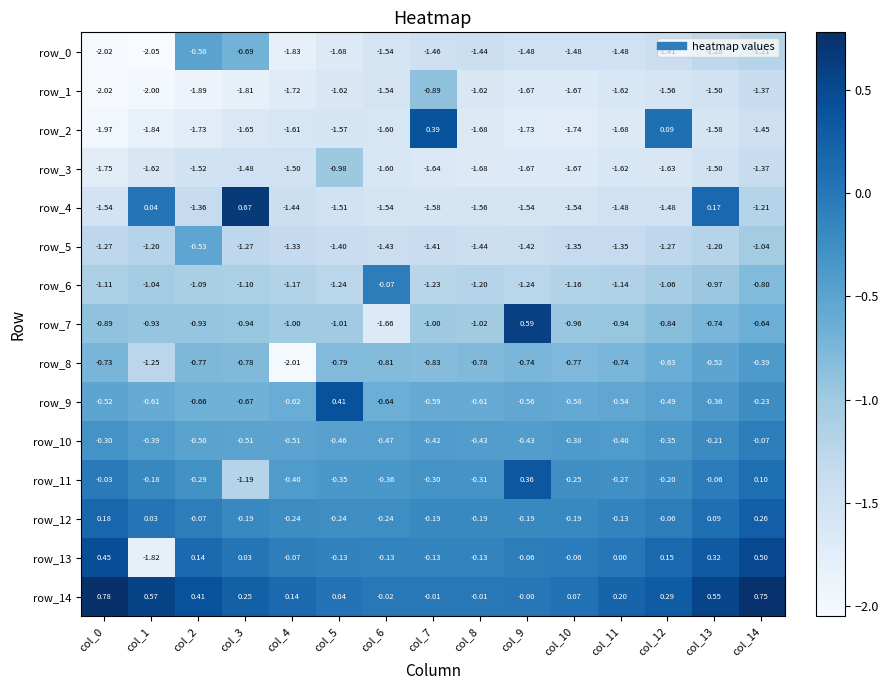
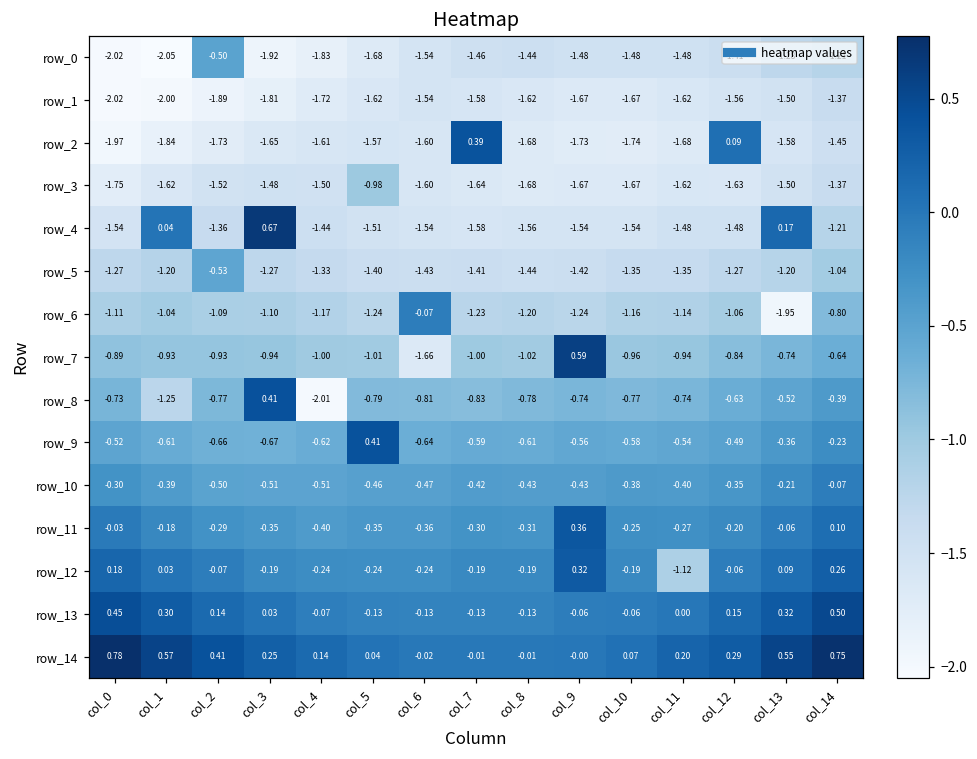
  {
    "row_0": {
      "col_0": -2.02,
      "col_1": -2.05,
      "col_2": -0.50,
-     "col_3": -0.69,
+     "col_3": -1.92,
      "col_4": -1.83,
      "col_5": -1.68,
      "col_6": -1.54,
      "col_7": -1.46,
      "col_8": -1.44,
      "col_9": -1.48,
      "col_10": -1.48,
      "col_11": -1.48
    },
    "row_1": {
      "col_0": -2.02,
      "col_1": -2.00,
      "col_2": -1.89,
      "col_3": -1.81,
      "col_4": -1.72,
      "col_5": -1.62,
      "col_6": -1.54,
-     "col_7": -0.89,
+     "col_7": -1.58,
      "col_8": -1.62,
      "col_9": -1.67,
      "col_10": -1.67,
      "col_11": -1.62,
      "col_12": -1.56,
      "col_13": -1.50,
      "col_14": -1.37
    },
    "row_6": {
      "col_0": -1.11,
      "col_1": -1.04,
      "col_2": -1.09,
      "col_3": -1.10,
      "col_4": -1.17,
      "col_5": -1.24,
      "col_6": -0.07,
      "col_7": -1.23,
      "col_8": -1.20,
      "col_9": -1.24,
      "col_10": -1.16,
      "col_11": -1.14,
      "col_12": -1.06,
-     "col_13": -0.97,
+     "col_13": -1.95,
      "col_14": -0.80
    },
    "row_8": {
      "col_0": -0.73,
      "col_1": -1.25,
      "col_2": -0.77,
-     "col_3": -0.78,
+     "col_3": 0.41,
      "col_4": -2.01,
      "col_5": -0.79,
      "col_6": -0.81,
      "col_7": -0.83,
      "col_8": -0.78,
      "col_9": -0.74,
      "col_10": -0.77,
      "col_11": -0.74,
      "col_12": -0.63,
      "col_13": -0.52,
      "col_14": -0.39
    },
    "row_11": {
      "col_0": -0.03,
      "col_1": -0.18,
      "col_2": -0.29,
-     "col_3": -1.19,
+     "col_3": -0.35,
      "col_4": -0.40,
      "col_5": -0.35,
      "col_6": -0.36,
      "col_7": -0.30,
      "col_8": -0.31,
      "col_9": 0.36,
      "col_10": -0.25,
      "col_11": -0.27,
      "col_12": -0.20,
      "col_13": -0.06,
      "col_14": 0.10
    },
    "row_12": {
      "col_0": 0.18,
      "col_1": 0.03,
      "col_2": -0.07,
      "col_3": -0.19,
      "col_4": -0.24,
      "col_5": -0.24,
      "col_6": -0.24,
      "col_7": -0.19,
      "col_8": -0.19,
-     "col_9": -0.19,
+     "col_9": 0.32,
      "col_10": -0.19,
-     "col_11": -0.13,
+     "col_11": -1.12,
      "col_12": -0.06,
      "col_13": 0.09,
      "col_14": 0.26
    },
    "row_13": {
      "col_0": 0.45,
-     "col_1": -1.82,
+     "col_1": 0.30,
      "col_2": 0.14,
      "col_3": 0.03,
      "col_4": -0.07,
      "col_5": -0.13,
      "col_6": -0.13,
      "col_7": -0.13,
      "col_8": -0.13,
      "col_9": -0.06,
      "col_10": -0.06,
      "col_11": 0.00,
      "col_12": 0.15,
      "col_13": 0.32,
      "col_14": 0.50
    }
  }
